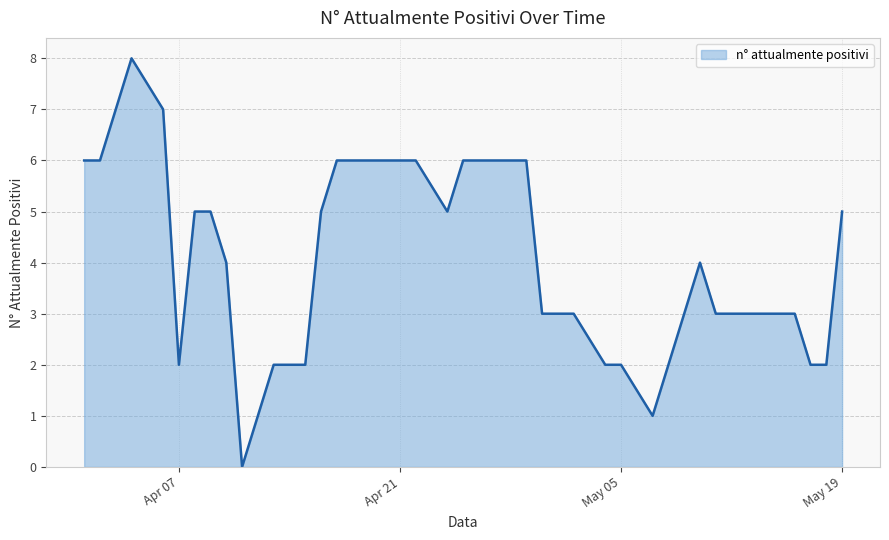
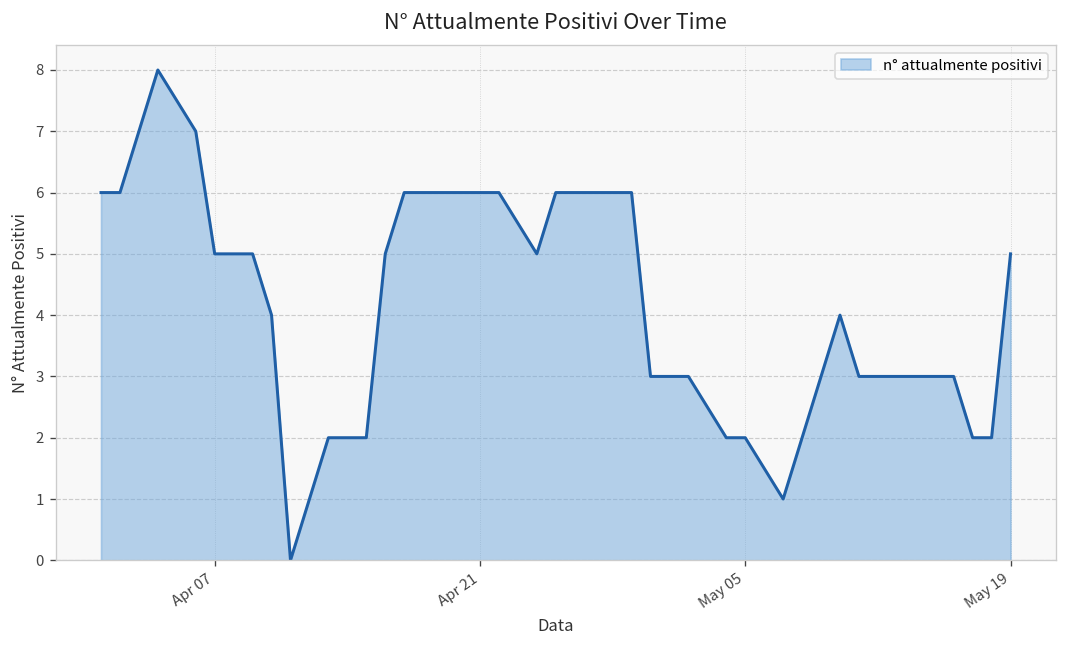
  {
-   "Apr 07": 2,
+   "Apr 07": 5,
    "Apr 21": 6,
    "May 05": 2,
    "May 19": 5
  }
